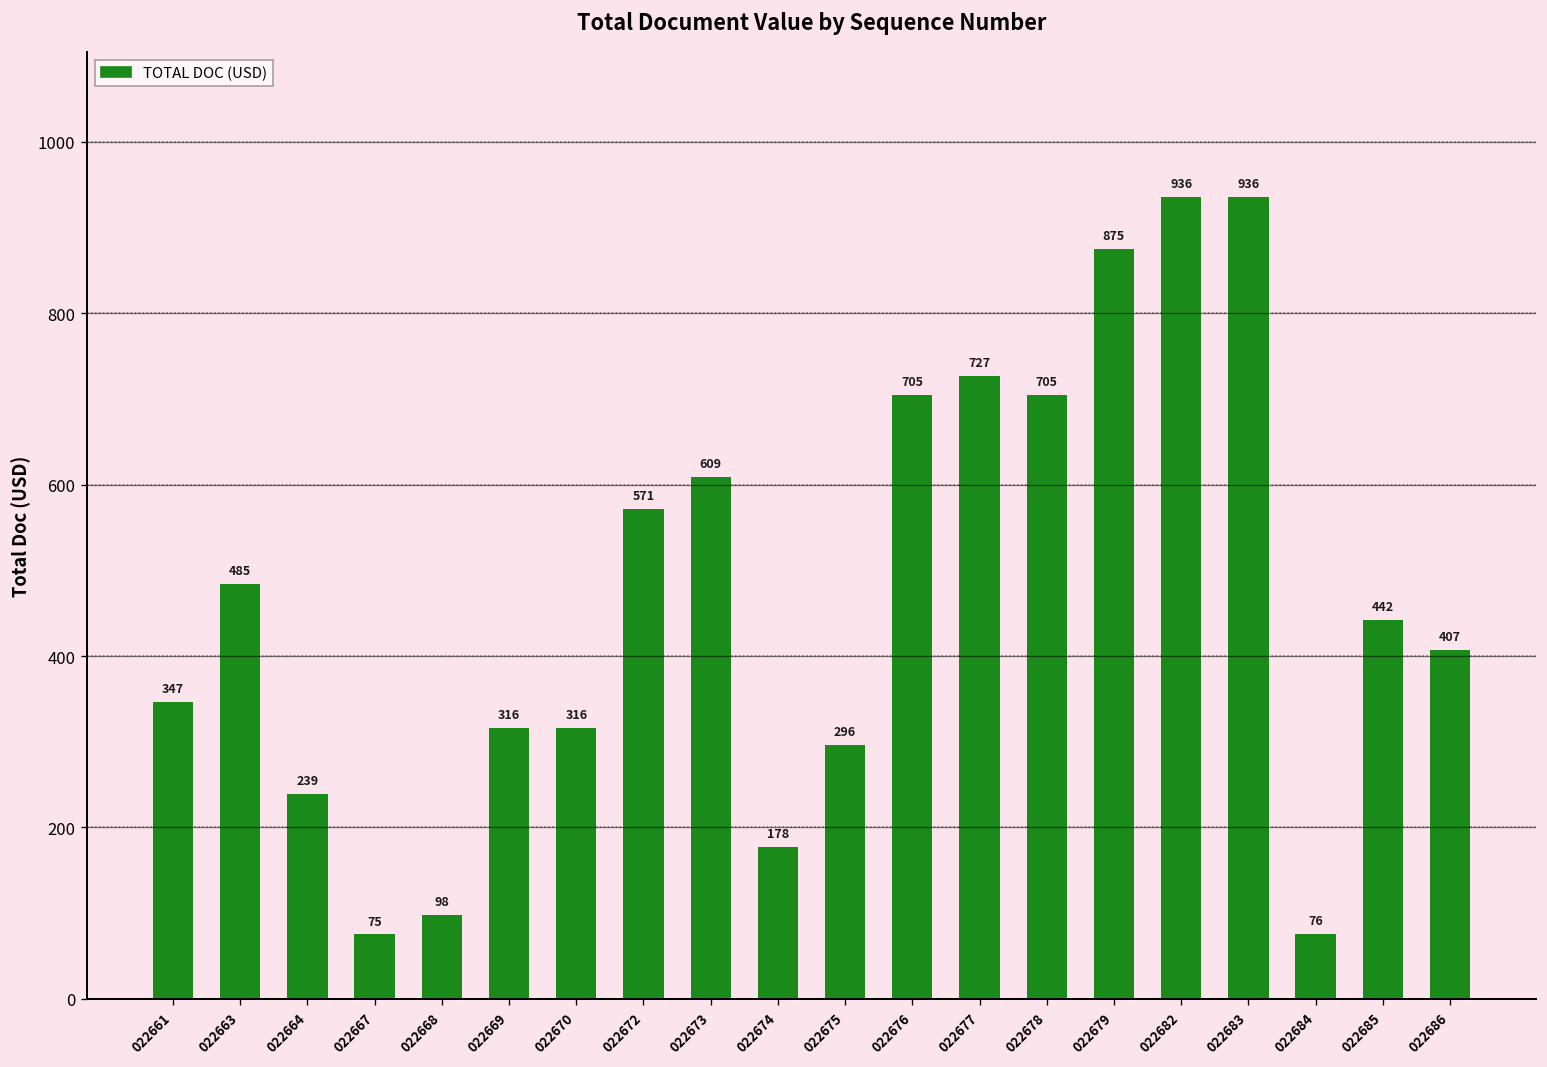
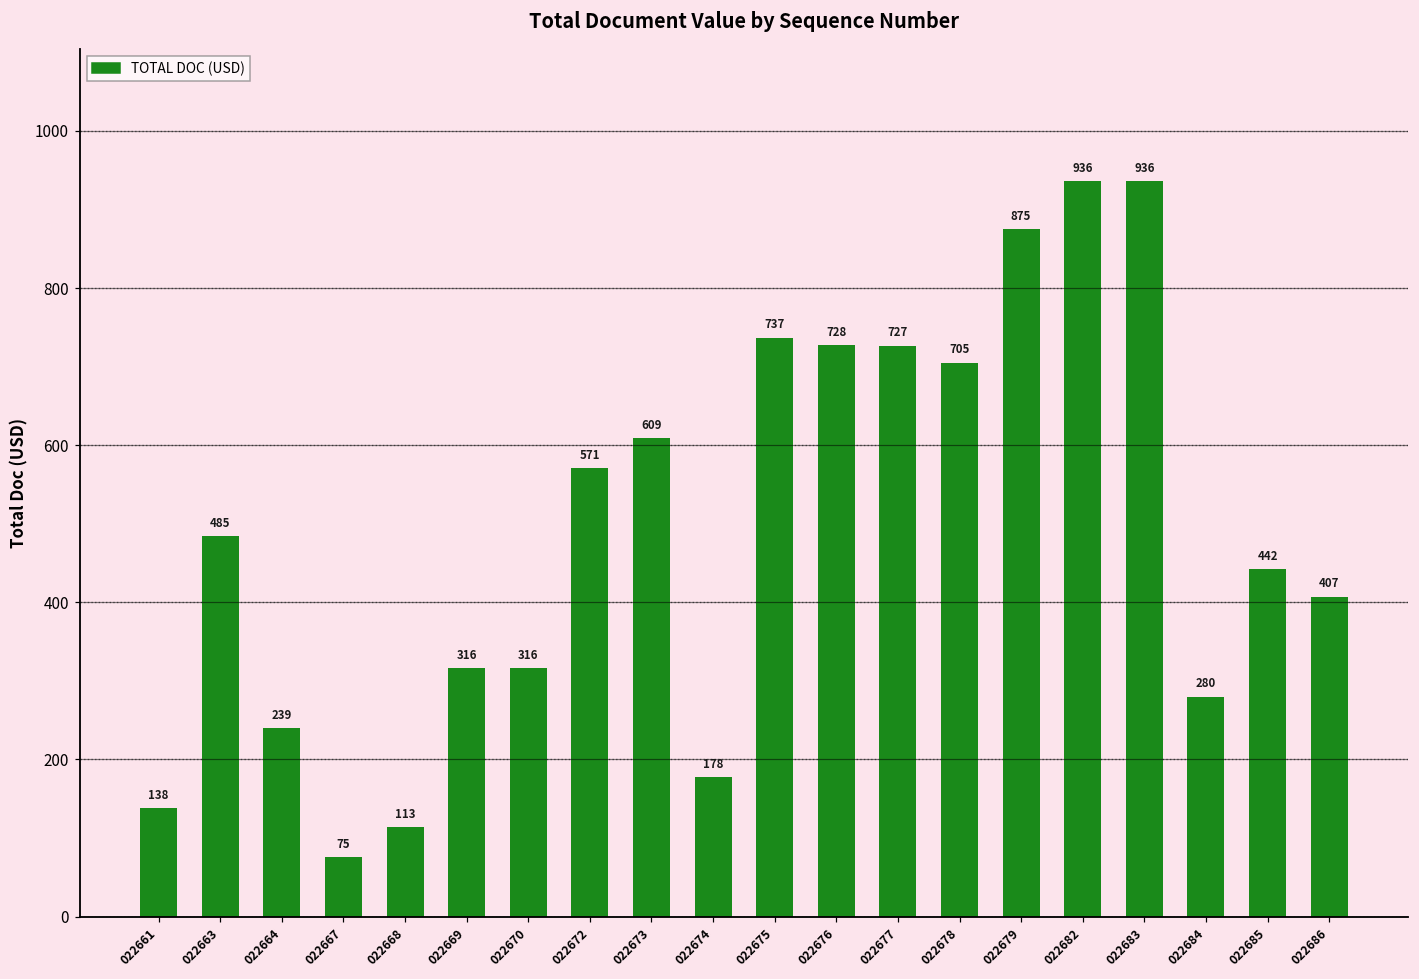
  {
-   "022661": 347,
+   "022661": 138,
    "022663": 485,
    "022664": 239,
    "022667": 75,
-   "022668": 98,
+   "022668": 113,
    "022669": 316,
    "022670": 316,
    "022672": 571,
    "022673": 609,
    "022674": 178,
-   "022675": 296,
-   "022676": 705,
+   "022675": 737,
+   "022676": 728,
    "022677": 727,
    "022678": 705,
    "022679": 875,
    "022682": 936,
    "022683": 936,
-   "022684": 76,
+   "022684": 280,
    "022685": 442,
    "022686": 407
  }
